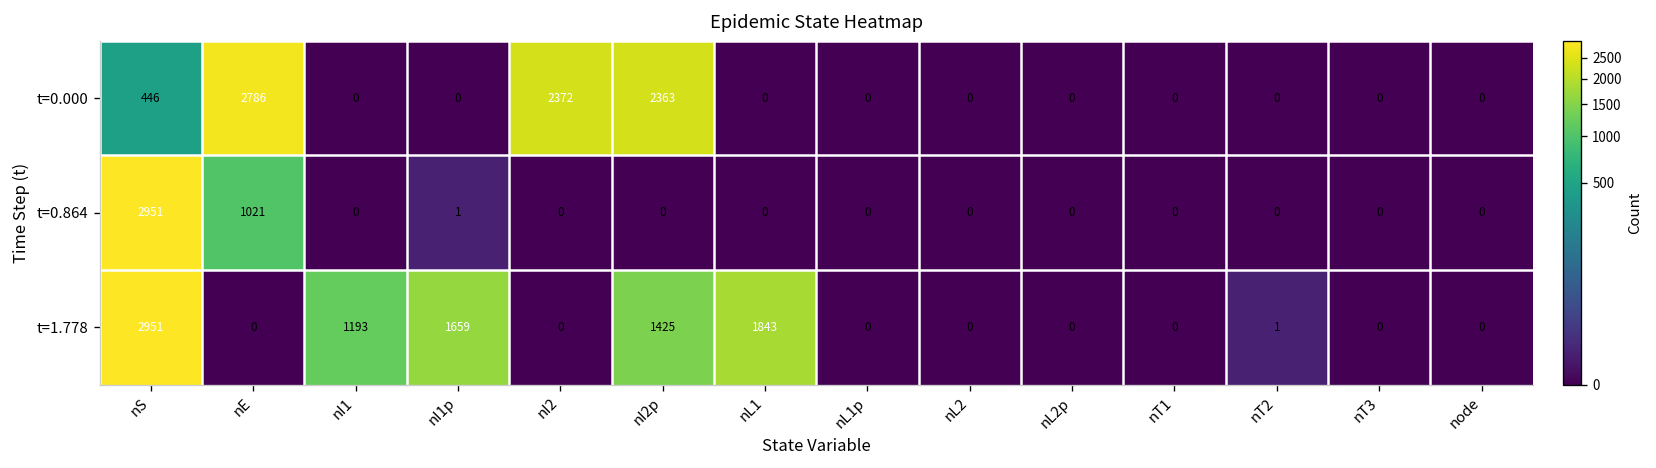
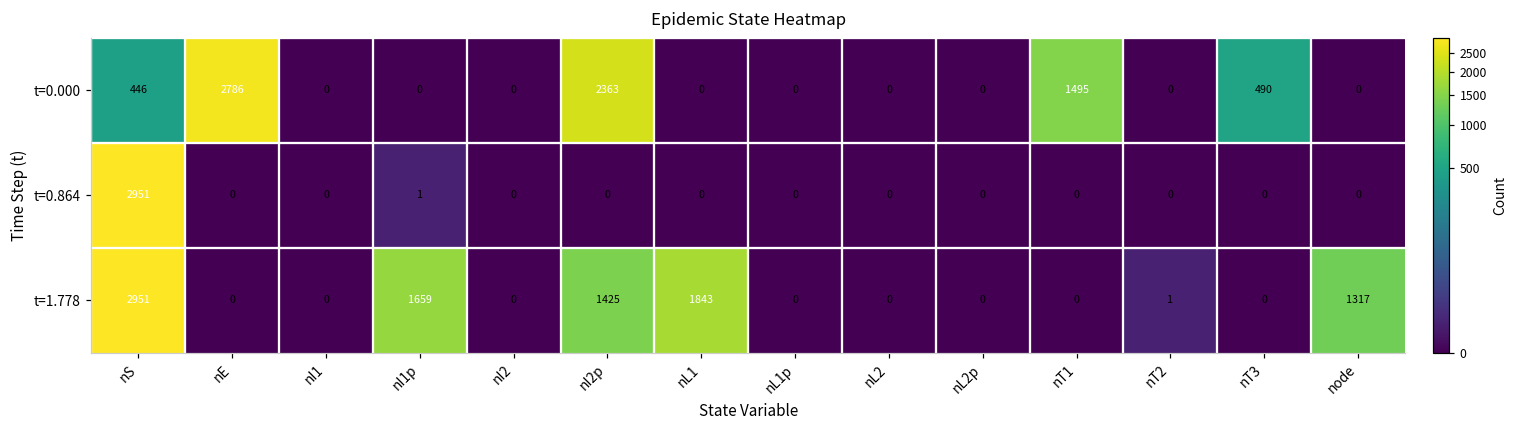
  {
    "t=0.000": {
      "nS": 446,
      "nE": 2786,
      "nI1": 0,
      "nI1p": 0,
-     "nI2": 2372,
+     "nI2": 0,
      "nI2p": 2363,
      "nL1": 0,
      "nL1p": 0,
      "nL2": 0,
      "nL2p": 0,
-     "nT1": 0,
+     "nT1": 1495,
      "nT2": 0,
-     "nT3": 0,
+     "nT3": 490,
      "node": 0
    },
    "t=0.864": {
      "nS": 2951,
-     "nE": 1021,
+     "nE": 0,
      "nI1": 0,
      "nI1p": 1,
      "nI2": 0,
      "nI2p": 0,
      "nL1": 0,
      "nL1p": 0,
      "nL2": 0,
      "nL2p": 0,
      "nT1": 0,
      "nT2": 0,
      "nT3": 0,
      "node": 0
    },
    "t=1.778": {
      "nS": 2951,
      "nE": 0,
-     "nI1": 1193,
+     "nI1": 0,
      "nI1p": 1659,
      "nI2": 0,
      "nI2p": 1425,
      "nL1": 1843,
      "nL1p": 0,
      "nL2": 0,
      "nL2p": 0,
      "nT1": 0,
      "nT2": 1,
      "nT3": 0,
-     "node": 0
+     "node": 1317
    }
  }
